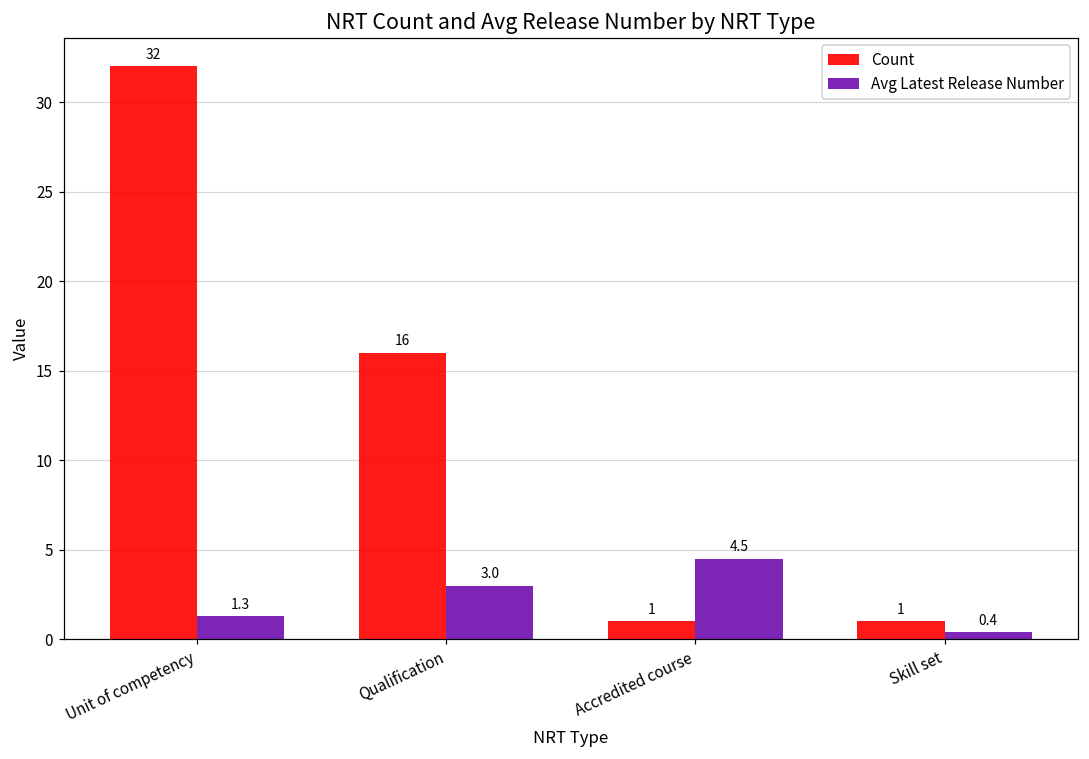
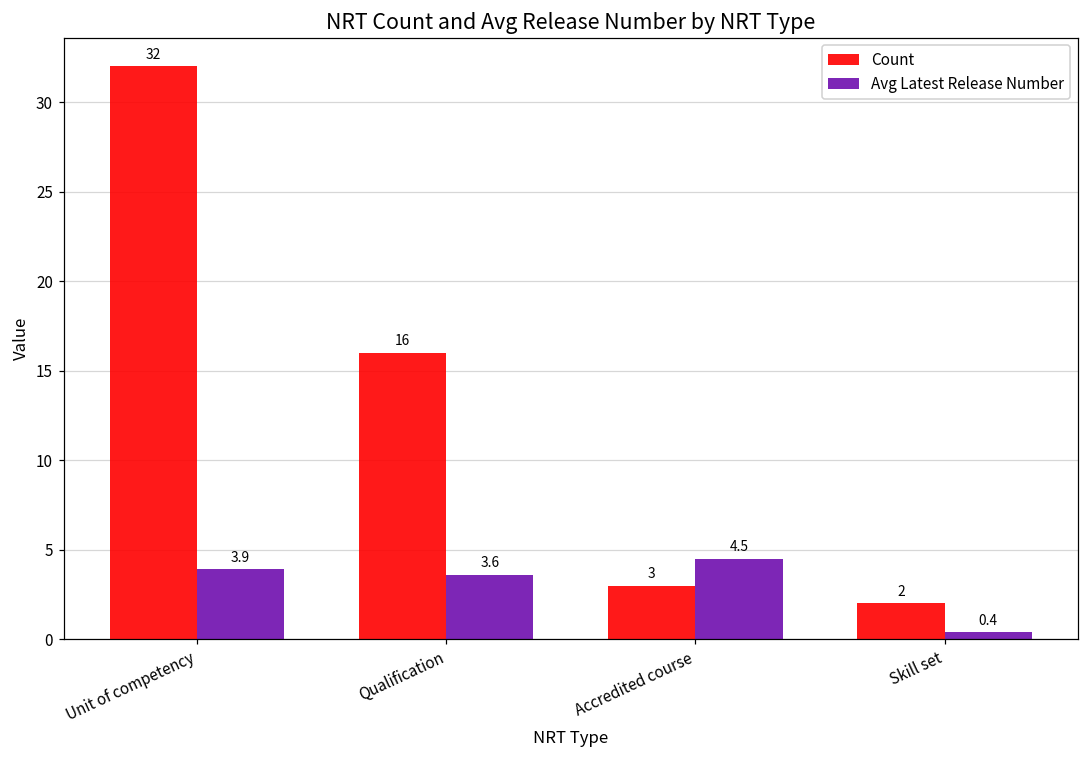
  {
    "Count": {
      "Unit of competency": 32,
      "Qualification": 16,
-     "Accredited course": 1,
-     "Skill set": 1
+     "Accredited course": 3,
+     "Skill set": 2
    },
    "Avg Latest Release Number": {
-     "Unit of competency": 1.3,
-     "Qualification": 3.0,
+     "Unit of competency": 3.9,
+     "Qualification": 3.6,
      "Accredited course": 4.5,
      "Skill set": 0.4
    }
  }
